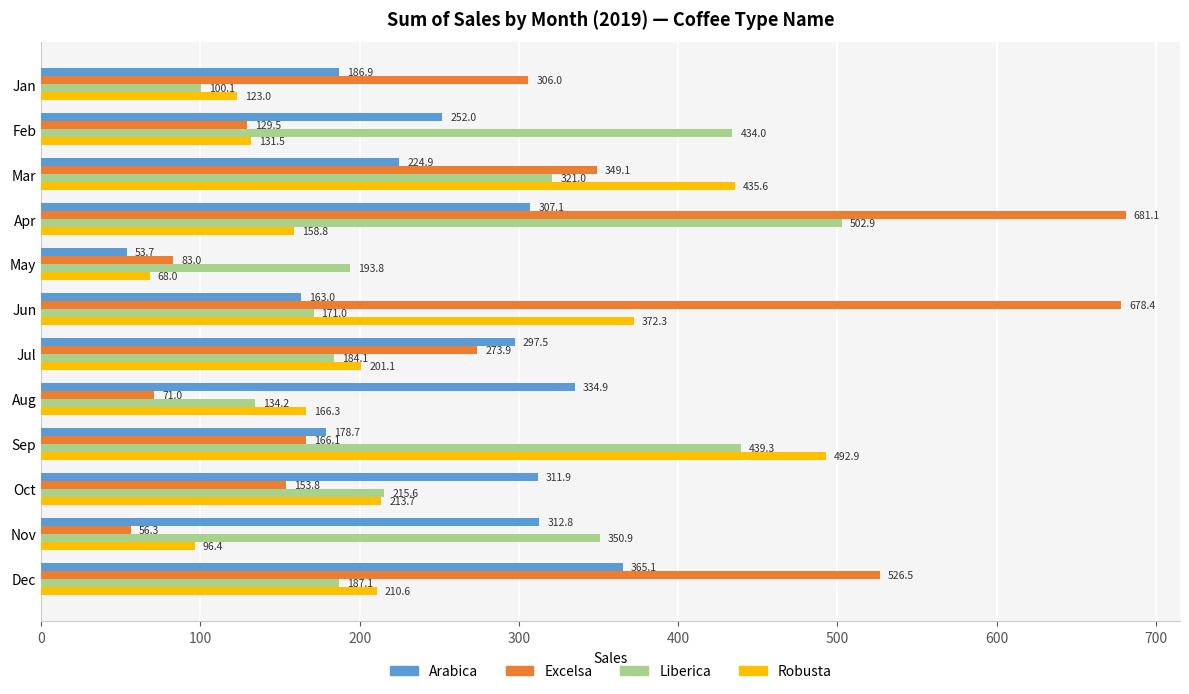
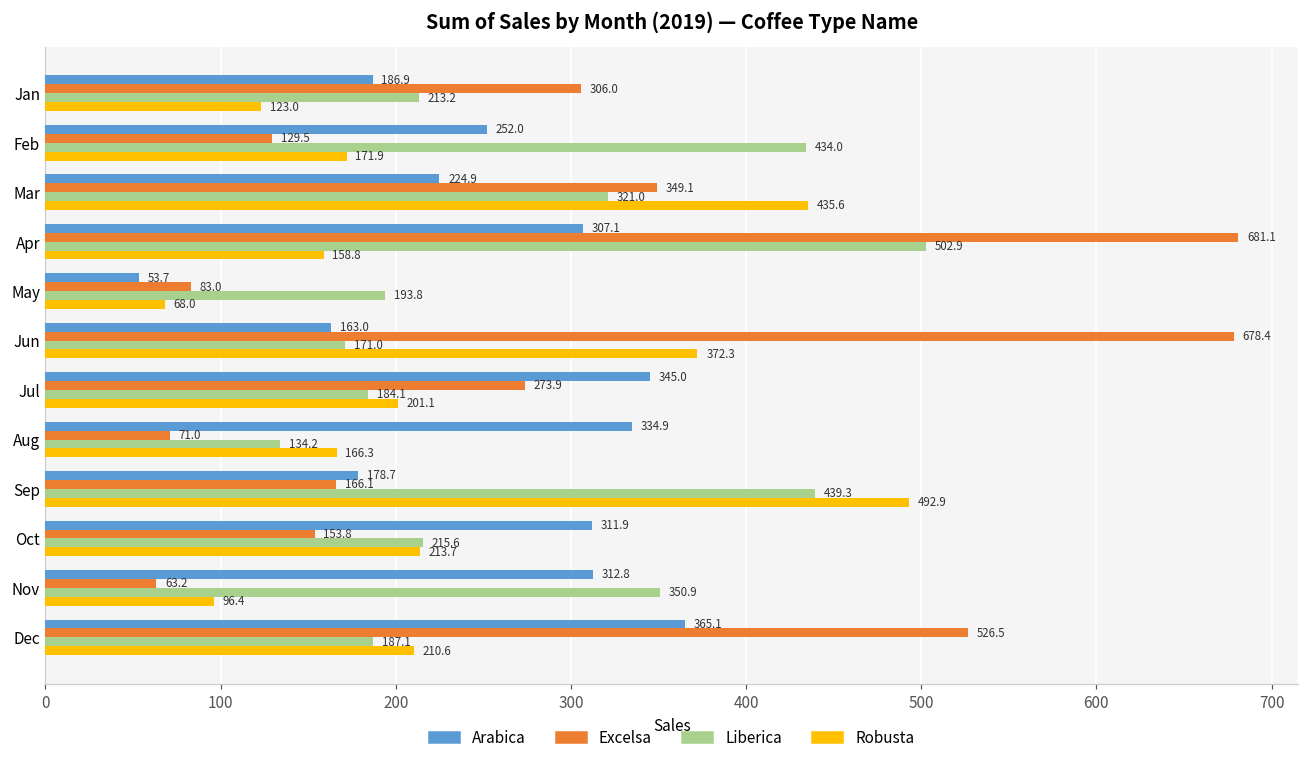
  {
    "Arabica": {
      "Jan": 186.9,
      "Feb": 252.0,
      "Mar": 224.9,
      "Apr": 307.1,
      "May": 53.7,
      "Jun": 163.0,
-     "Jul": 297.5,
+     "Jul": 345.0,
      "Aug": 334.9,
      "Sep": 178.7,
      "Oct": 311.9,
      "Nov": 312.8,
      "Dec": 365.1
    },
    "Excelsa": {
      "Jan": 306.0,
      "Feb": 129.5,
      "Mar": 349.1,
      "Apr": 681.1,
      "May": 83.0,
      "Jun": 678.4,
      "Jul": 273.9,
      "Aug": 71.0,
      "Sep": 166.1,
      "Oct": 153.8,
-     "Nov": 56.3,
+     "Nov": 63.2,
      "Dec": 526.5
    },
    "Liberica": {
-     "Jan": 100.1,
+     "Jan": 213.2,
      "Feb": 434.0,
      "Mar": 321.0,
      "Apr": 502.9,
      "May": 193.8,
      "Jun": 171.0,
      "Jul": 184.1,
      "Aug": 134.2,
      "Sep": 439.3,
      "Nov": 350.9,
      "Dec": 187.1
    },
    "Robusta": {
      "Jan": 123.0,
-     "Feb": 131.5,
+     "Feb": 171.9,
      "Mar": 435.6,
      "Apr": 158.8,
      "May": 68.0,
      "Jun": 372.3,
      "Jul": 201.1,
      "Aug": 166.3,
      "Sep": 492.9,
      "Nov": 96.4,
      "Dec": 210.6
    }
  }
